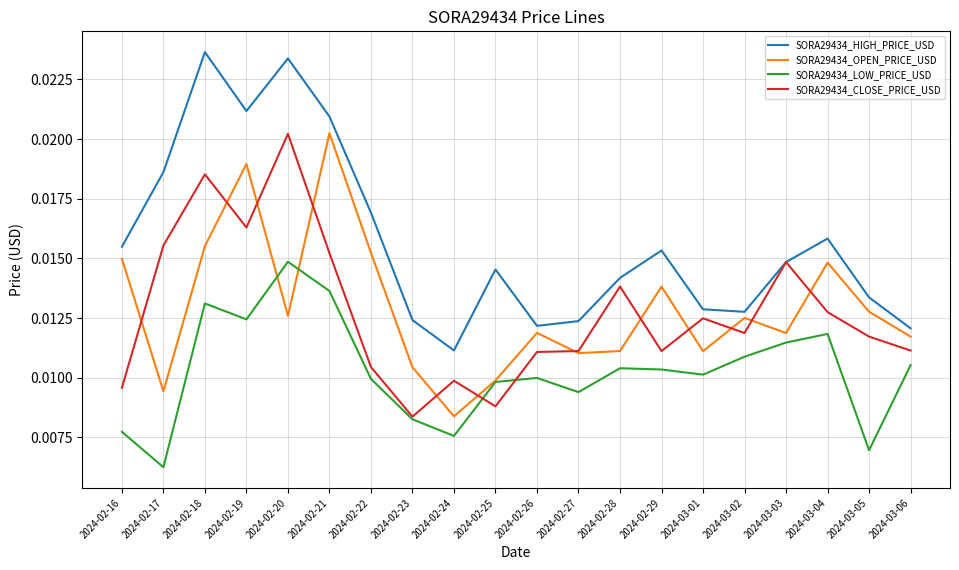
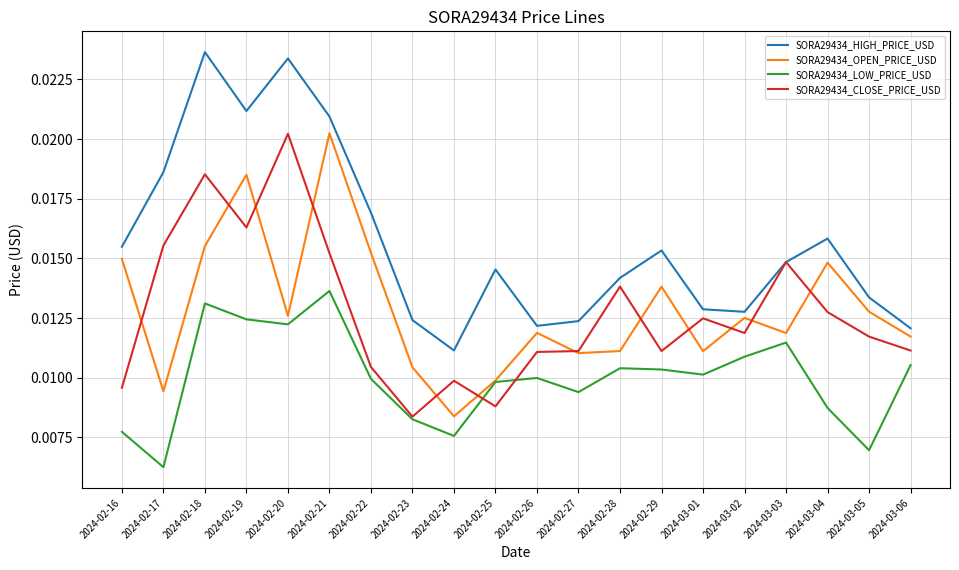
  {
    "SORA29434_HIGH_PRICE_USD": {
      "2024-02-16": 0.0155,
      "2024-02-17": 0.0186,
      "2024-02-18": 0.0236,
      "2024-02-19": 0.0212,
      "2024-02-20": 0.0234,
      "2024-02-21": 0.0209,
      "2024-02-22": 0.0169,
      "2024-02-23": 0.0124,
      "2024-02-24": 0.0111,
      "2024-02-25": 0.0145,
      "2024-02-26": 0.0122,
      "2024-02-27": 0.0124,
      "2024-02-28": 0.0142,
      "2024-02-29": 0.0153,
      "2024-03-01": 0.0129,
      "2024-03-02": 0.0128,
      "2024-03-04": 0.0158,
      "2024-03-05": 0.0134,
      "2024-03-06": 0.0121
    },
    "SORA29434_OPEN_PRICE_USD": {
      "2024-02-16": 0.0150,
      "2024-02-17": 0.0094,
      "2024-02-18": 0.0155,
-     "2024-02-19": 0.0190,
+     "2024-02-19": 0.0185,
      "2024-02-20": 0.0126,
      "2024-02-21": 0.0202,
      "2024-02-22": 0.0152,
      "2024-02-23": 0.0104,
      "2024-02-24": 0.0084,
      "2024-02-26": 0.0119,
      "2024-02-28": 0.0111,
      "2024-02-29": 0.0138,
      "2024-03-01": 0.0111,
      "2024-03-02": 0.0125,
      "2024-03-03": 0.0119,
      "2024-03-04": 0.0148,
      "2024-03-05": 0.0128,
      "2024-03-06": 0.0117
    },
    "SORA29434_LOW_PRICE_USD": {
      "2024-02-16": 0.0077,
      "2024-02-17": 0.0063,
      "2024-02-18": 0.0131,
      "2024-02-19": 0.0124,
-     "2024-02-20": 0.0149,
+     "2024-02-20": 0.0122,
      "2024-02-21": 0.0136,
      "2024-02-22": 0.0099,
      "2024-02-23": 0.0083,
      "2024-02-24": 0.0076,
      "2024-02-26": 0.0100,
      "2024-02-27": 0.0094,
      "2024-02-28": 0.0104,
      "2024-02-29": 0.0103,
      "2024-03-01": 0.0101,
      "2024-03-02": 0.0109,
      "2024-03-03": 0.0115,
-     "2024-03-04": 0.0118,
+     "2024-03-04": 0.0087,
      "2024-03-05": 0.0070,
      "2024-03-06": 0.0105
    },
    "SORA29434_CLOSE_PRICE_USD": {
      "2024-02-16": 0.0096,
      "2024-02-17": 0.0155,
      "2024-02-18": 0.0185,
      "2024-02-19": 0.0163,
      "2024-02-20": 0.0202,
      "2024-02-21": 0.0152,
      "2024-02-22": 0.0104,
      "2024-02-23": 0.0084,
      "2024-02-24": 0.0099,
      "2024-02-25": 0.0088,
      "2024-02-26": 0.0111,
      "2024-02-28": 0.0138,
      "2024-02-29": 0.0111,
      "2024-03-01": 0.0125,
      "2024-03-02": 0.0119,
      "2024-03-04": 0.0127,
      "2024-03-05": 0.0117,
      "2024-03-06": 0.0111
    }
  }
